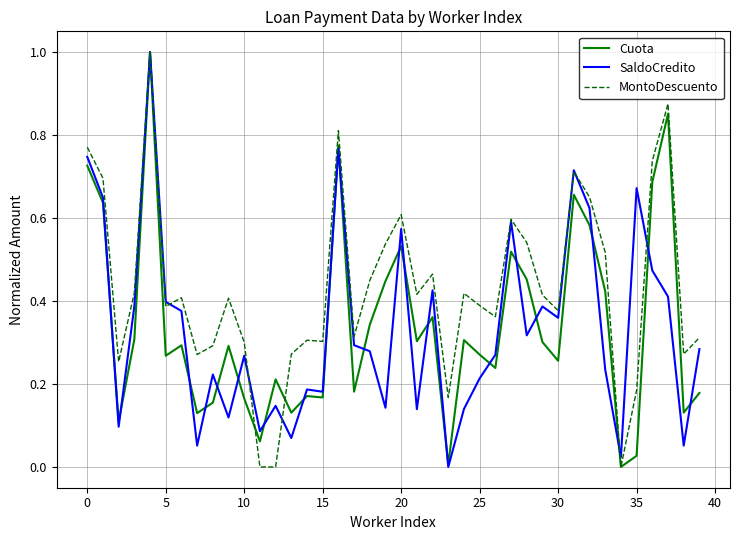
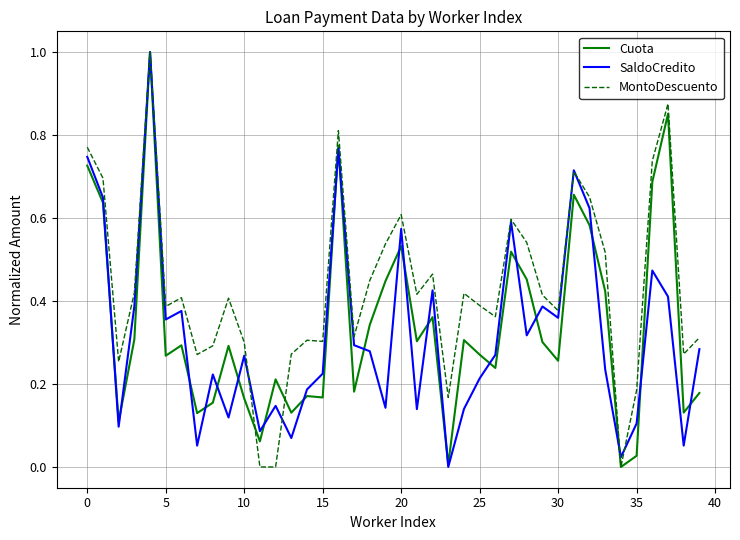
  {
    "SaldoCredito": {
      "0": 0.75,
-     "5": 0.40,
+     "5": 0.36,
      "10": 0.27,
-     "15": 0.18,
+     "15": 0.22,
      "20": 0.57,
      "25": 0.21,
      "30": 0.36,
-     "35": 0.67
+     "35": 0.10
    }
  }
